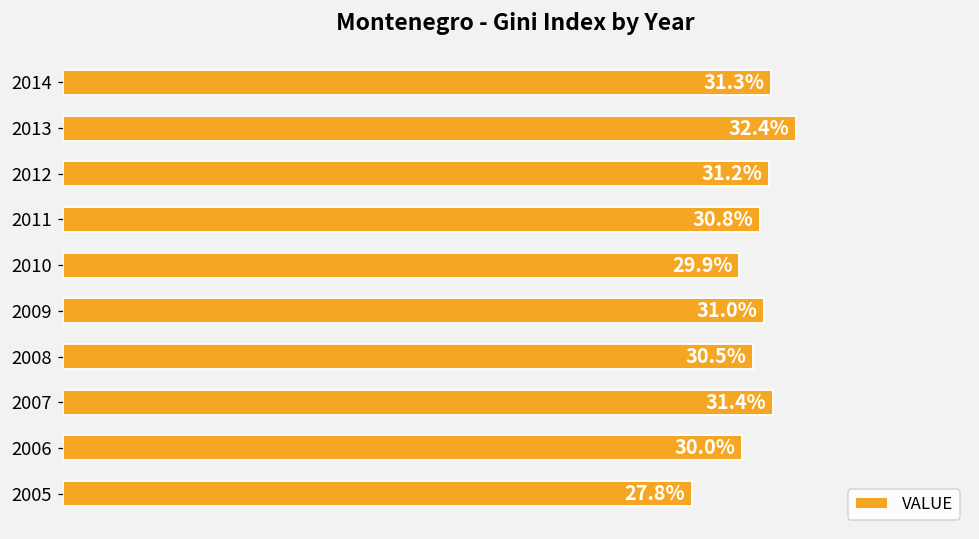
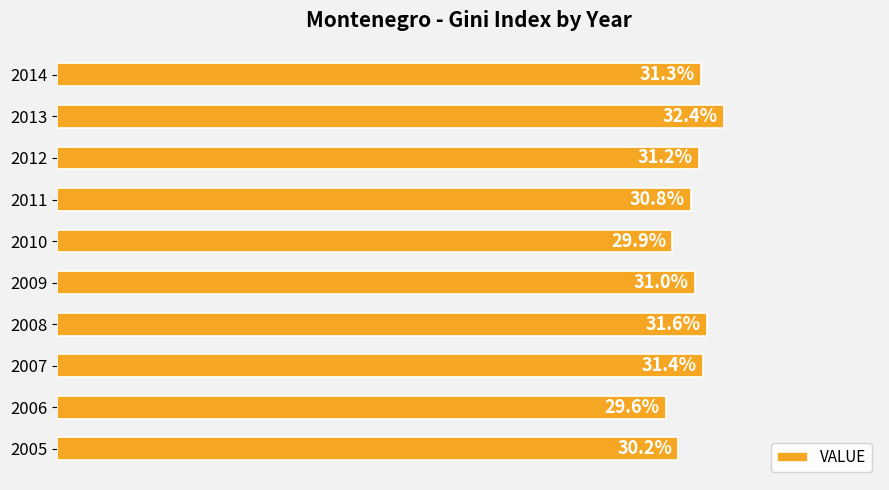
  {
    "2014": "31.3%",
    "2013": "32.4%",
    "2012": "31.2%",
    "2011": "30.8%",
    "2010": "29.9%",
    "2009": "31.0%",
-   "2008": "30.5%",
+   "2008": "31.6%",
    "2007": "31.4%",
-   "2006": "30.0%",
-   "2005": "27.8%"
+   "2006": "29.6%",
+   "2005": "30.2%"
  }
